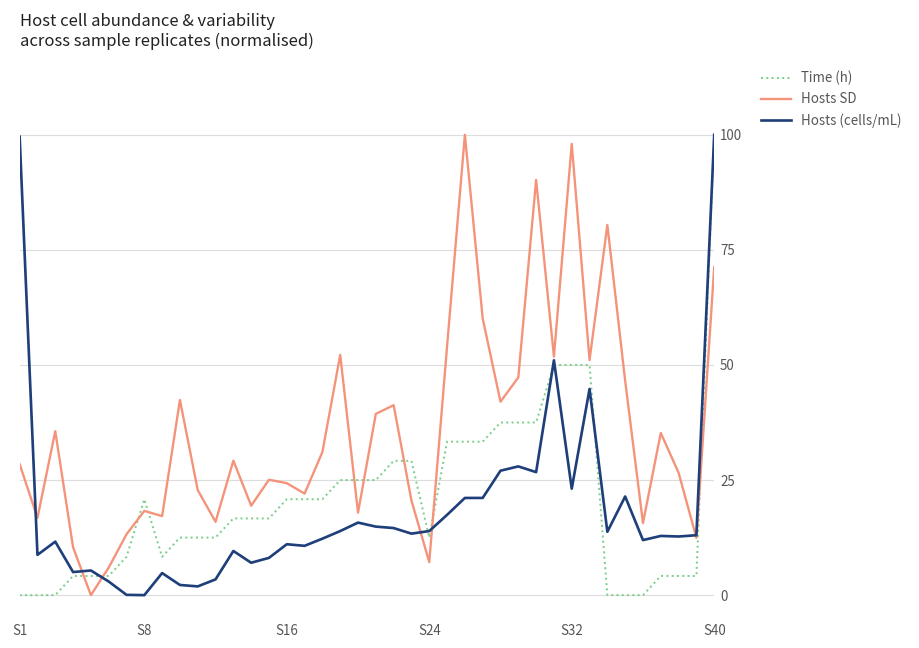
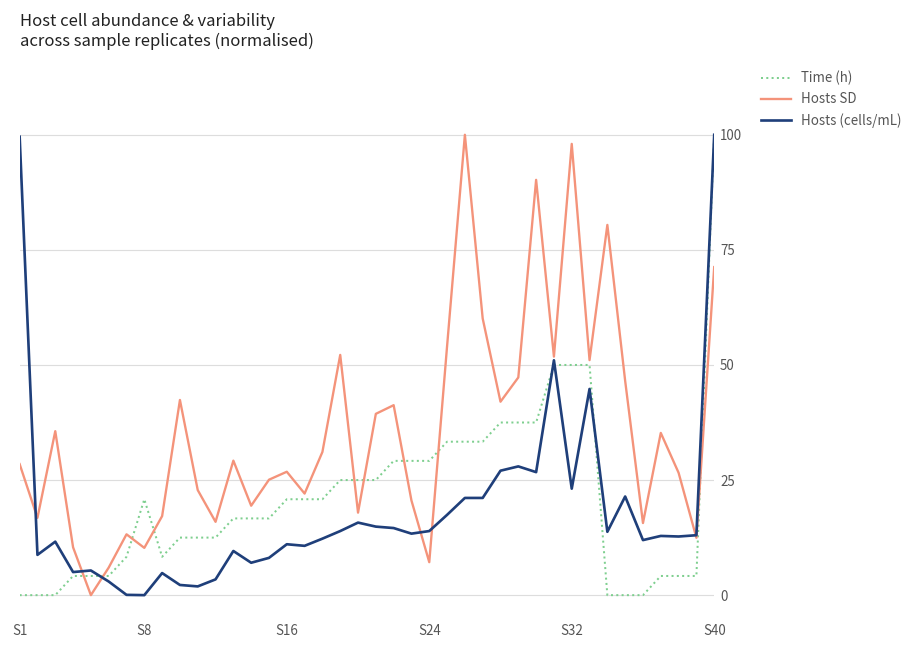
  {
    "Time (h)": {
      "S1": 0,
      "S8": 21,
      "S16": 21,
-     "S24": 13,
+     "S24": 29,
      "S32": 50
    },
    "Hosts SD": {
      "S1": 28,
-     "S8": 18,
-     "S16": 24,
+     "S8": 10,
+     "S16": 27,
      "S24": 7,
      "S32": 98,
      "S40": 71
    },
    "Hosts (cells/mL)": {
      "S1": 100,
      "S8": 0,
      "S16": 11,
      "S24": 14,
      "S32": 23
    }
  }
